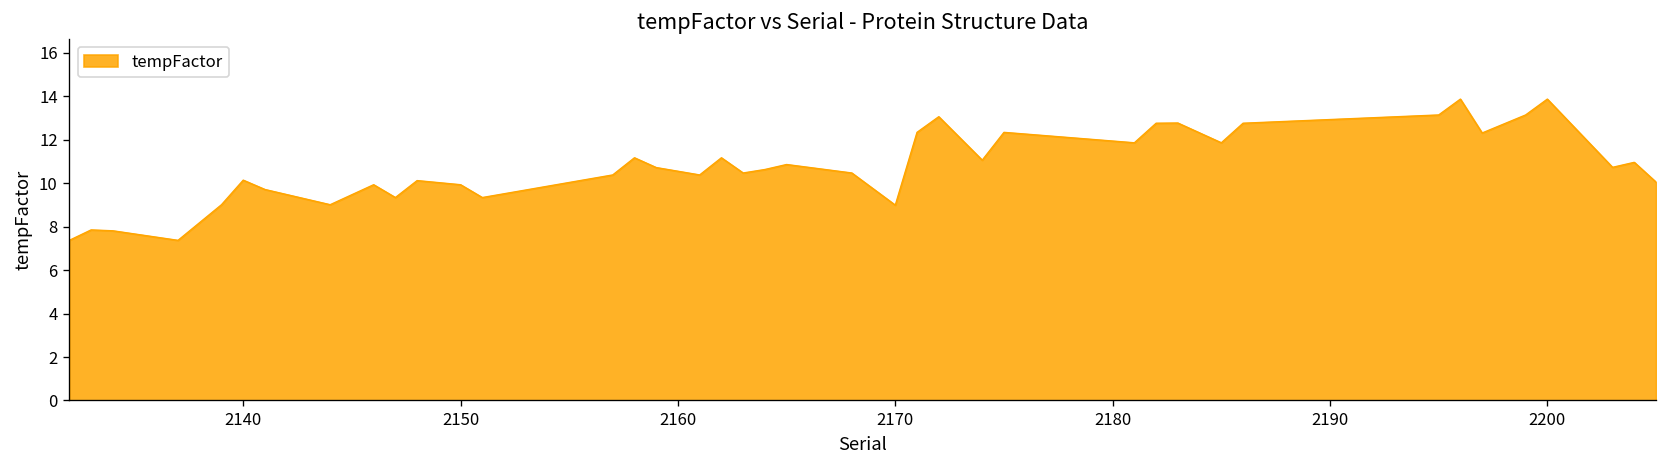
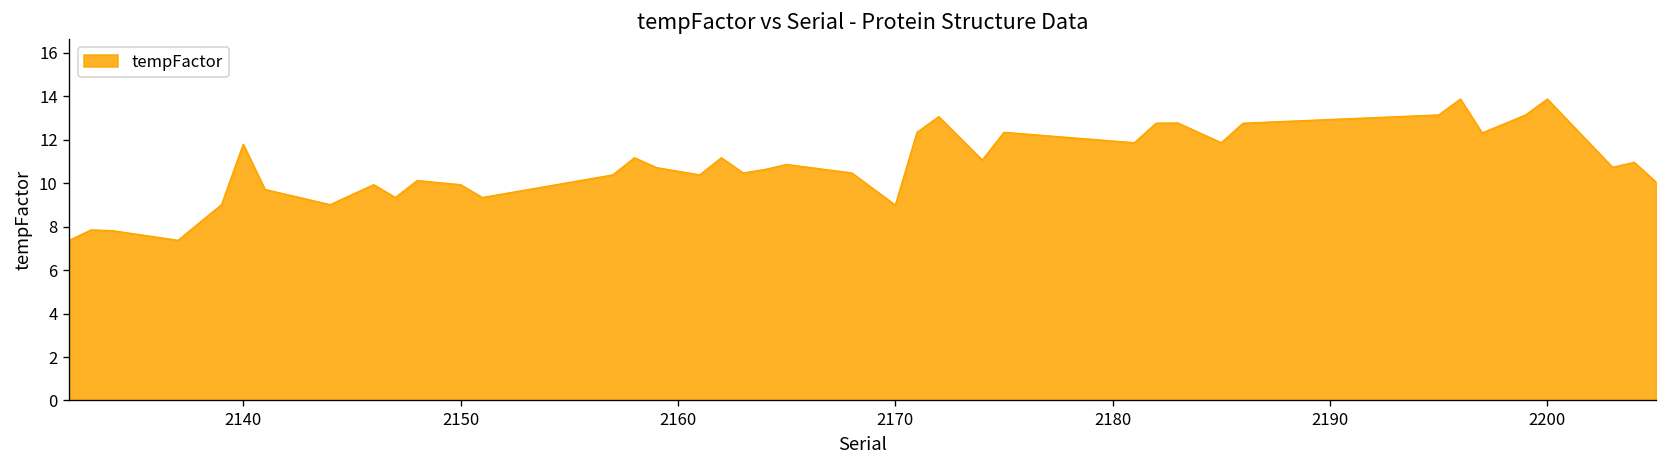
  {
-   "2140": 10.1,
+   "2140": 11.8,
    "2150": 9.9,
    "2170": 9.0,
    "2200": 13.9
  }
